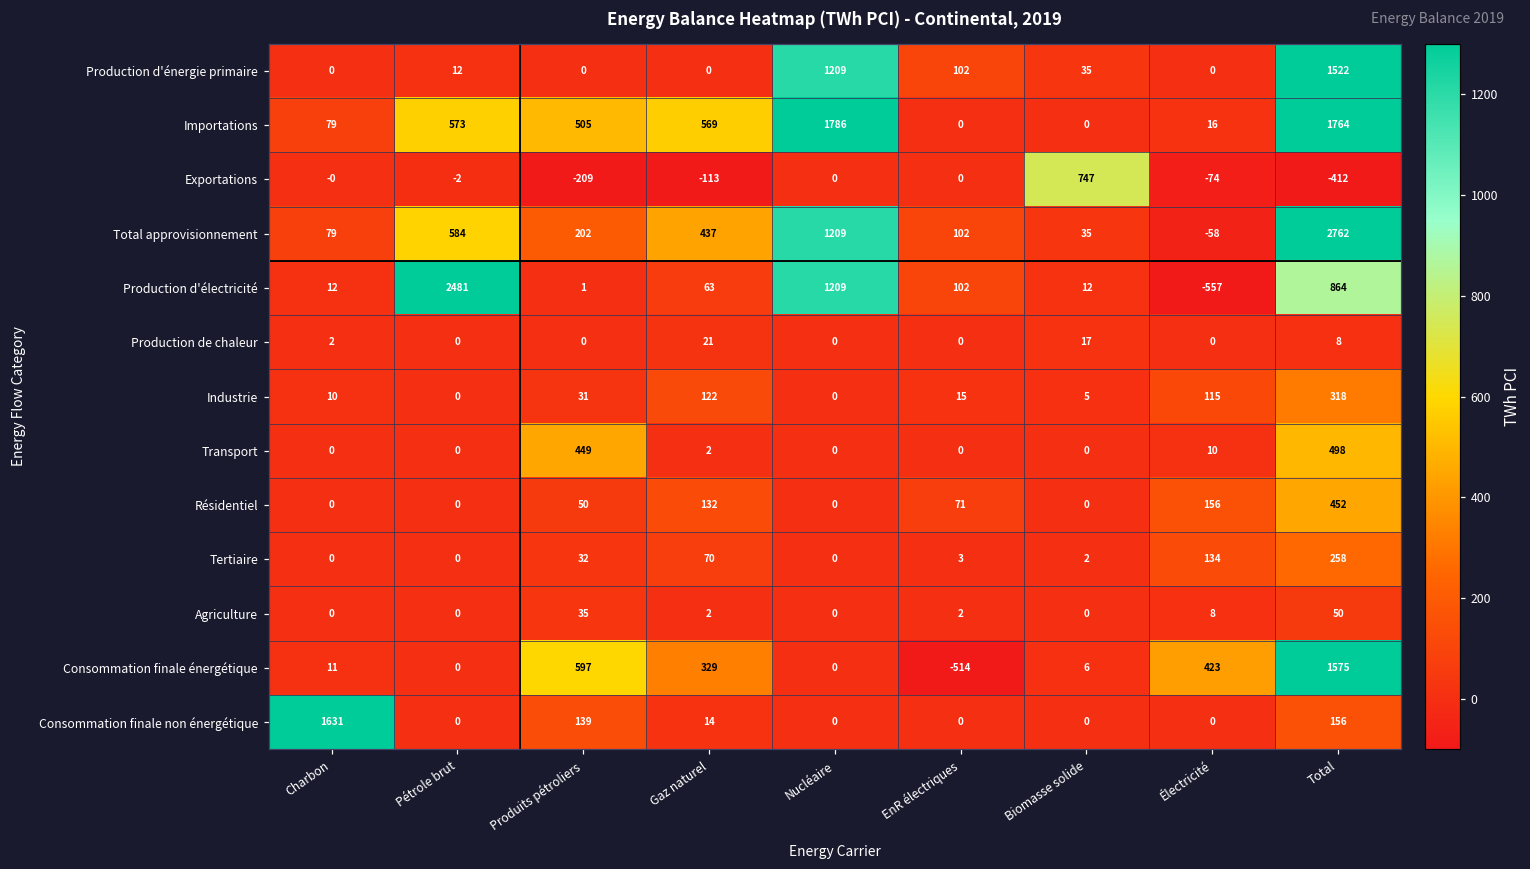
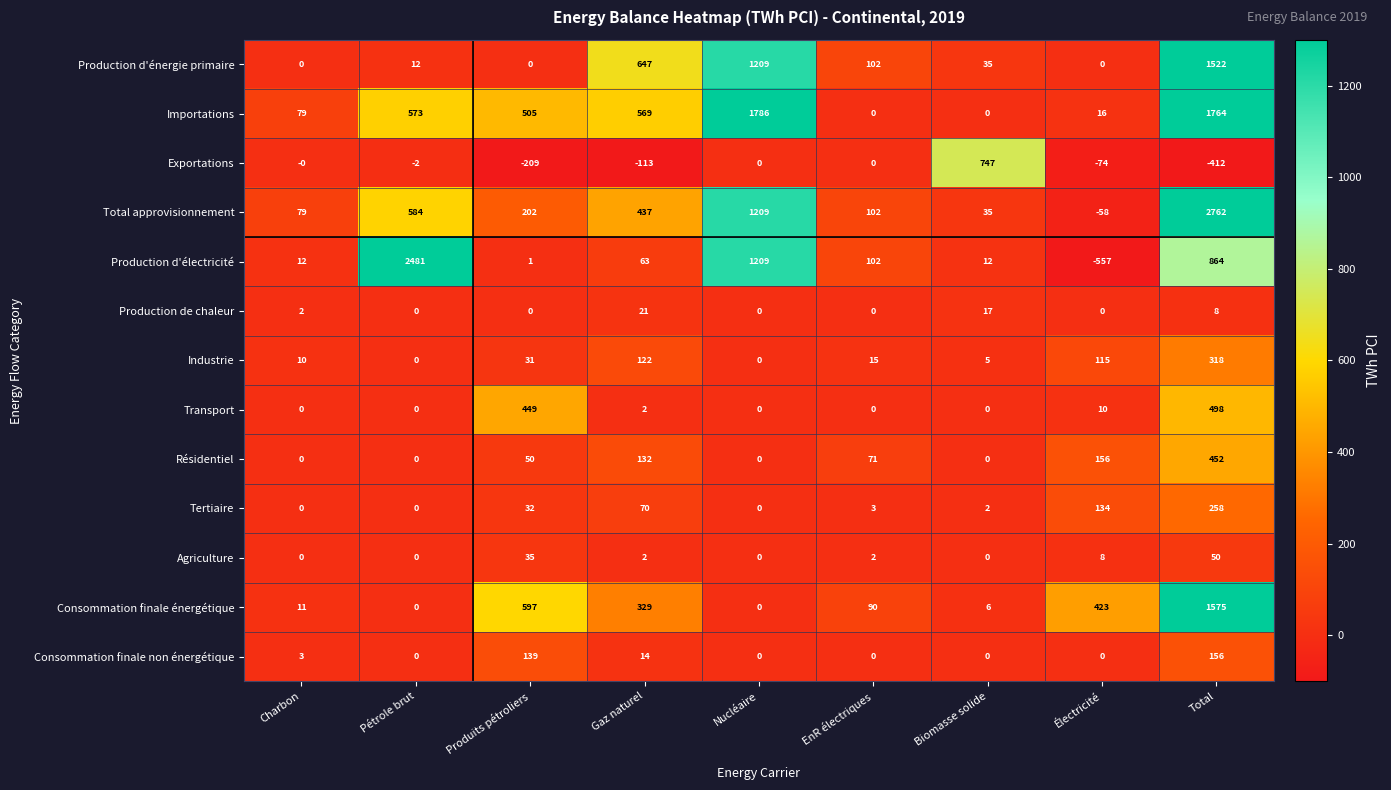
  {
    "Production d'énergie primaire": {
      "Charbon": 0,
      "Pétrole brut": 12,
      "Produits pétroliers": 0,
-     "Gaz naturel": 0,
+     "Gaz naturel": 647,
      "Nucléaire": 1209,
      "EnR électriques": 102,
      "Biomasse solide": 35,
      "Électricité": 0,
      "Total": 1522
    },
    "Importations": {
      "Charbon": 79,
      "Pétrole brut": 573,
      "Produits pétroliers": 505,
      "Gaz naturel": 569,
      "Nucléaire": 1786,
      "EnR électriques": 0,
      "Biomasse solide": 0,
      "Électricité": 16,
      "Total": 1764
    },
    "Exportations": {
      "Charbon": -0,
      "Pétrole brut": -2,
      "Produits pétroliers": -209,
      "Gaz naturel": -113,
      "Nucléaire": 0,
      "EnR électriques": 0,
      "Biomasse solide": 747,
      "Électricité": -74,
      "Total": -412
    },
    "Total approvisionnement": {
      "Charbon": 79,
      "Pétrole brut": 584,
      "Produits pétroliers": 202,
      "Gaz naturel": 437,
      "Nucléaire": 1209,
      "EnR électriques": 102,
      "Biomasse solide": 35,
      "Électricité": -58,
      "Total": 2762
    },
    "Production d'électricité": {
      "Charbon": 12,
      "Pétrole brut": 2481,
      "Produits pétroliers": 1,
      "Gaz naturel": 63,
      "Nucléaire": 1209,
      "EnR électriques": 102,
      "Biomasse solide": 12,
      "Électricité": -557,
      "Total": 864
    },
    "Production de chaleur": {
      "Charbon": 2,
      "Pétrole brut": 0,
      "Produits pétroliers": 0,
      "Gaz naturel": 21,
      "Nucléaire": 0,
      "EnR électriques": 0,
      "Biomasse solide": 17,
      "Électricité": 0,
      "Total": 8
    },
    "Industrie": {
      "Charbon": 10,
      "Pétrole brut": 0,
      "Produits pétroliers": 31,
      "Gaz naturel": 122,
      "Nucléaire": 0,
      "EnR électriques": 15,
      "Biomasse solide": 5,
      "Électricité": 115,
      "Total": 318
    },
    "Transport": {
      "Charbon": 0,
      "Pétrole brut": 0,
      "Produits pétroliers": 449,
      "Gaz naturel": 2,
      "Nucléaire": 0,
      "EnR électriques": 0,
      "Biomasse solide": 0,
      "Électricité": 10,
      "Total": 498
    },
    "Résidentiel": {
      "Charbon": 0,
      "Pétrole brut": 0,
      "Produits pétroliers": 50,
      "Gaz naturel": 132,
      "Nucléaire": 0,
      "EnR électriques": 71,
      "Biomasse solide": 0,
      "Électricité": 156,
      "Total": 452
    },
    "Tertiaire": {
      "Charbon": 0,
      "Pétrole brut": 0,
      "Produits pétroliers": 32,
      "Gaz naturel": 70,
      "Nucléaire": 0,
      "EnR électriques": 3,
      "Biomasse solide": 2,
      "Électricité": 134,
      "Total": 258
    },
    "Agriculture": {
      "Charbon": 0,
      "Pétrole brut": 0,
      "Produits pétroliers": 35,
      "Gaz naturel": 2,
      "Nucléaire": 0,
      "EnR électriques": 2,
      "Biomasse solide": 0,
      "Électricité": 8,
      "Total": 50
    },
    "Consommation finale énergétique": {
      "Charbon": 11,
      "Pétrole brut": 0,
      "Produits pétroliers": 597,
      "Gaz naturel": 329,
      "Nucléaire": 0,
-     "EnR électriques": -514,
+     "EnR électriques": 90,
      "Biomasse solide": 6,
      "Électricité": 423,
      "Total": 1575
    },
    "Consommation finale non énergétique": {
-     "Charbon": 1631,
+     "Charbon": 3,
      "Pétrole brut": 0,
      "Produits pétroliers": 139,
      "Gaz naturel": 14,
      "Nucléaire": 0,
      "EnR électriques": 0,
      "Biomasse solide": 0,
      "Électricité": 0,
      "Total": 156
    }
  }
